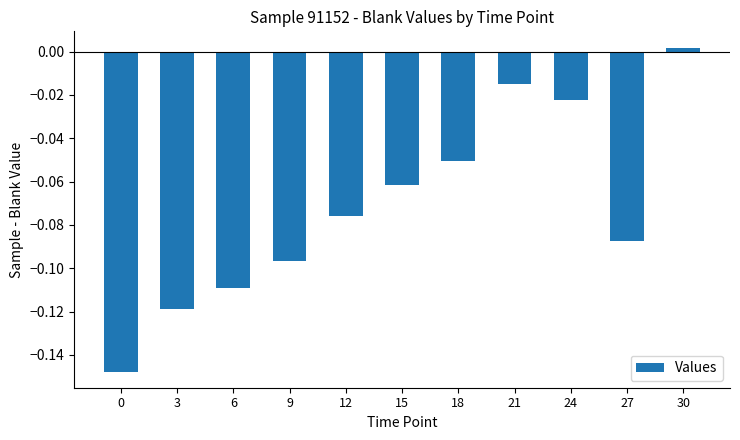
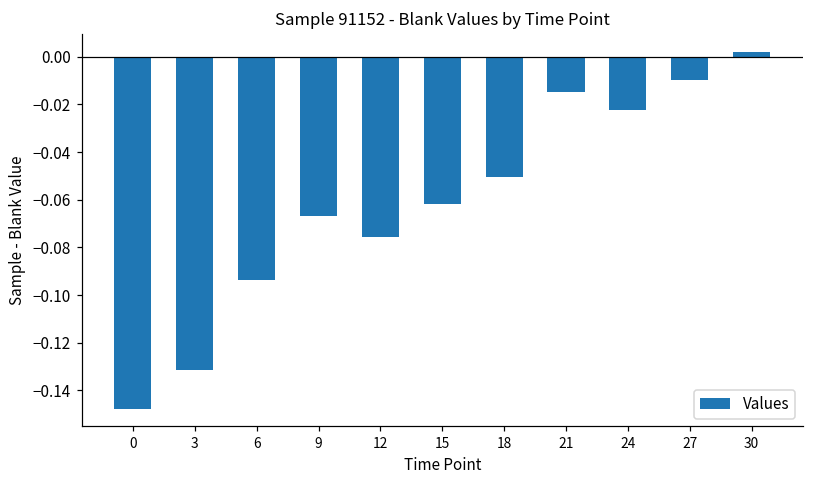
  {
    "0": -0.148,
-   "3": -0.119,
-   "6": -0.109,
-   "9": -0.097,
+   "3": -0.131,
+   "6": -0.094,
+   "9": -0.067,
    "12": -0.076,
    "15": -0.062,
    "18": -0.050,
    "21": -0.015,
    "24": -0.022,
-   "27": -0.087,
+   "27": -0.010,
    "30": 0.002
  }
